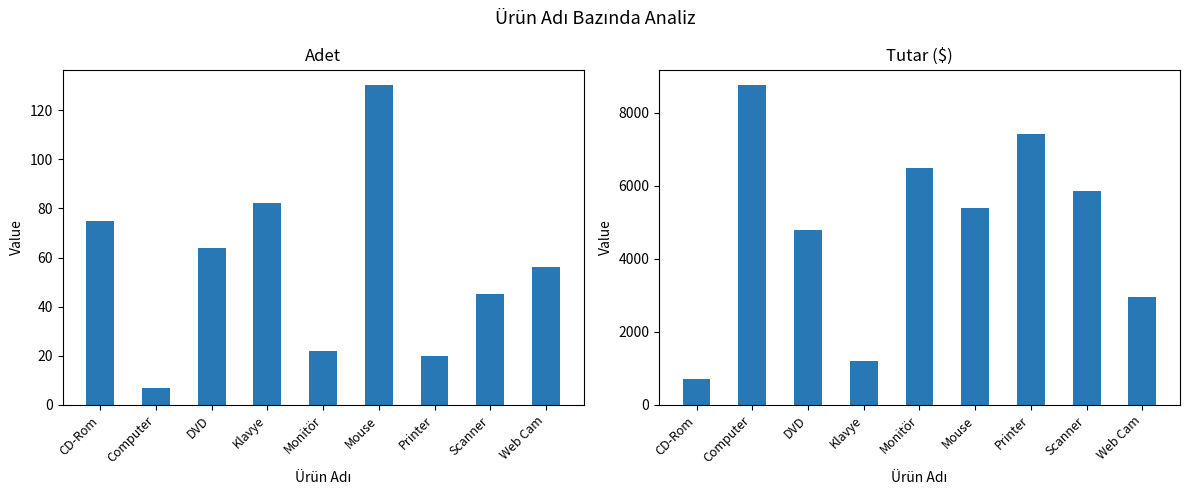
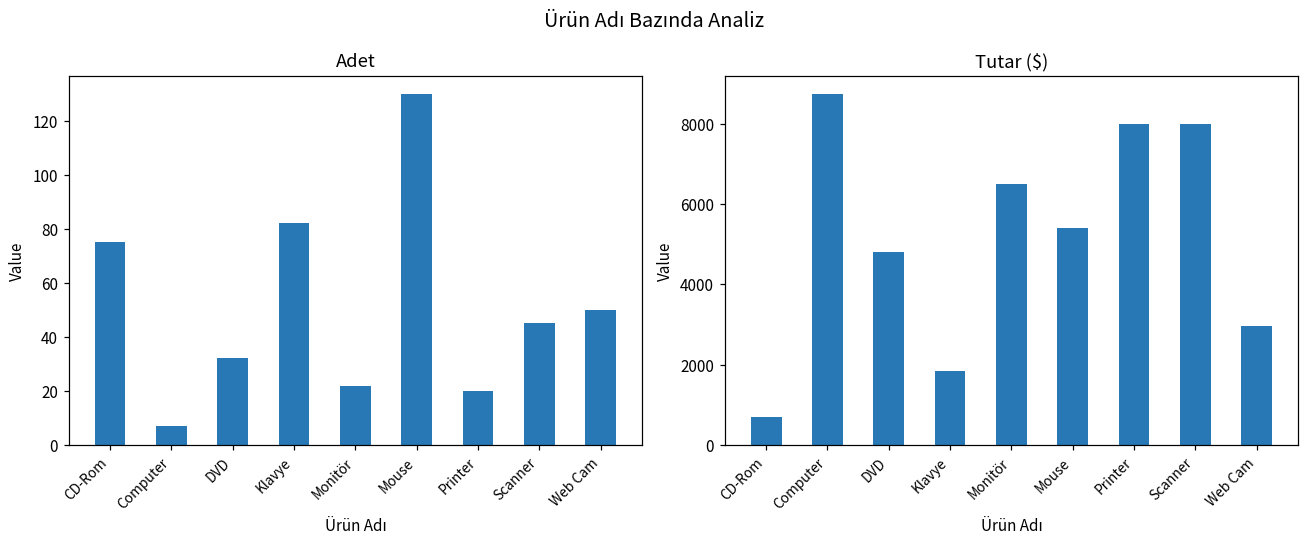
  {
    "Adet": {
      "CD-Rom": 75,
      "Computer": 7,
-     "DVD": 64,
+     "DVD": 32,
      "Klavye": 82,
      "Monitör": 22,
      "Mouse": 130,
      "Printer": 20,
      "Scanner": 45,
-     "Web Cam": 56
+     "Web Cam": 50
    },
    "Tutar ($)": {
      "CD-Rom": 700,
      "Computer": 8800,
      "DVD": 4800,
-     "Klavye": 1200,
+     "Klavye": 1800,
      "Monitör": 6500,
      "Mouse": 5400,
-     "Printer": 7400,
-     "Scanner": 5900,
+     "Printer": 8000,
+     "Scanner": 8000,
      "Web Cam": 3000
    }
  }
